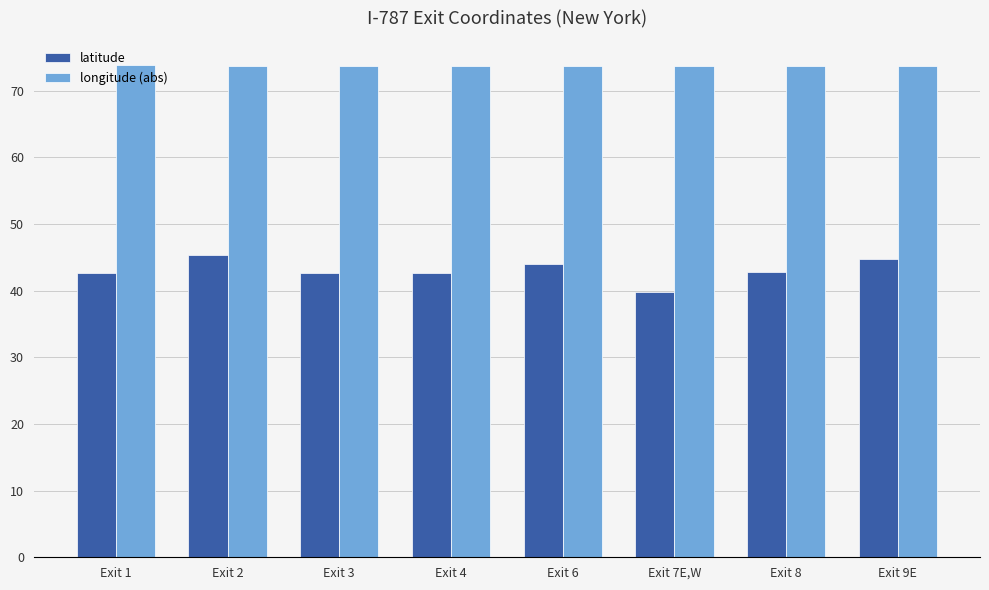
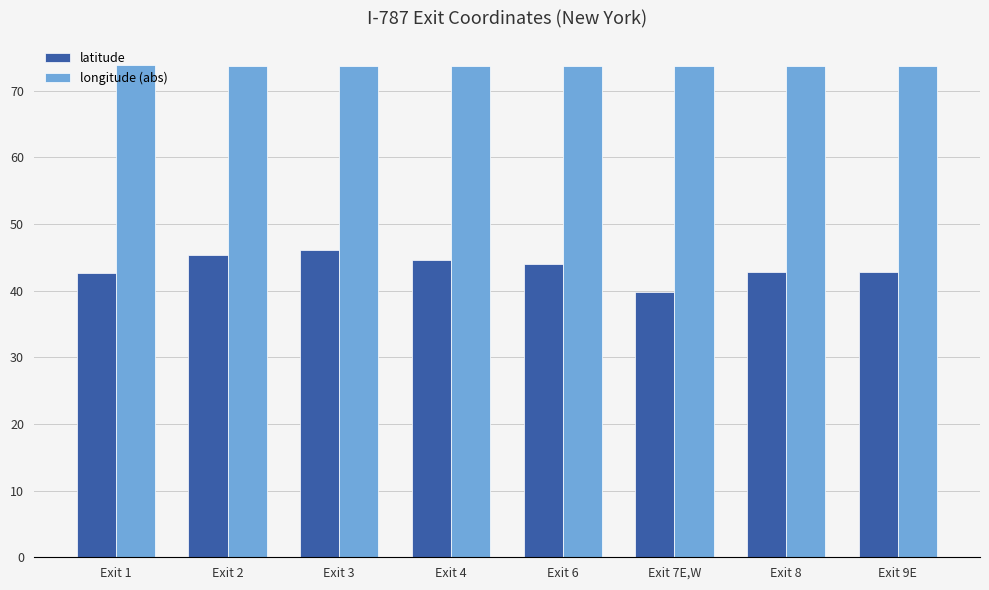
  {
    "latitude": {
      "Exit 1": 43,
      "Exit 2": 45,
-     "Exit 3": 43,
-     "Exit 4": 43,
+     "Exit 3": 46,
+     "Exit 4": 45,
      "Exit 6": 44,
      "Exit 7E,W": 40,
      "Exit 8": 43,
-     "Exit 9E": 45
+     "Exit 9E": 43
    },
    "longitude (abs)": {
      "Exit 1": 74,
      "Exit 2": 74,
      "Exit 3": 74,
      "Exit 4": 74,
      "Exit 6": 74,
      "Exit 7E,W": 74,
      "Exit 8": 74,
      "Exit 9E": 74
    }
  }
